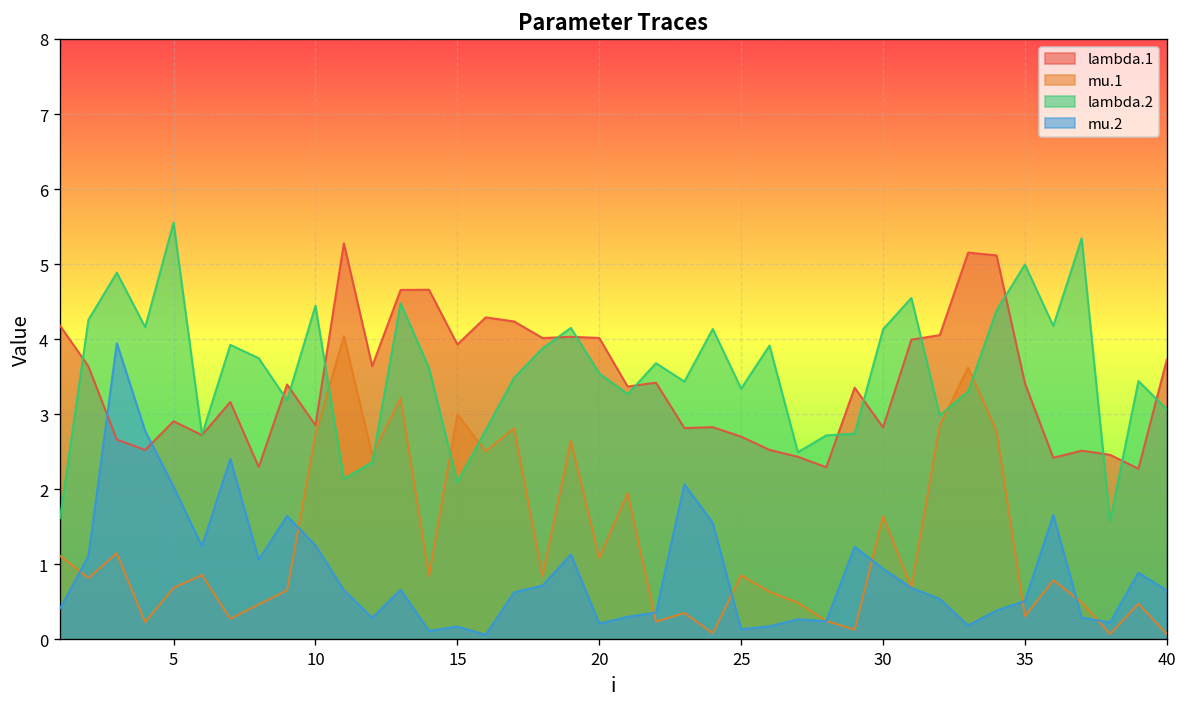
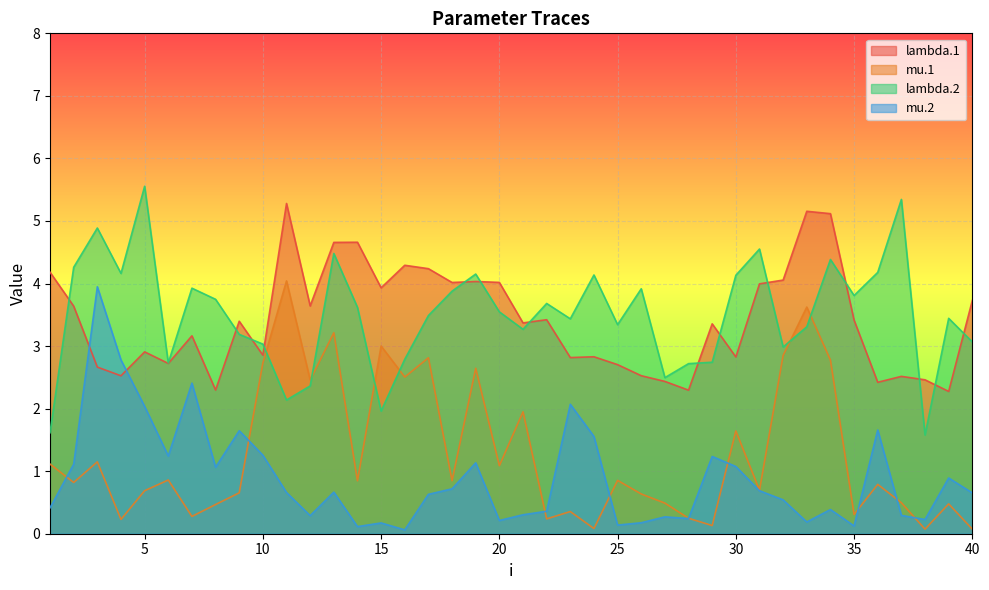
  {
    "lambda.2": {
      "5": 5.6,
-     "10": 4.4,
-     "15": 2.1,
+     "10": 3.0,
+     "15": 2.0,
      "20": 3.5,
      "25": 3.3,
      "30": 4.1,
-     "35": 5.0,
+     "35": 3.8,
      "40": 3.1
    },
    "mu.2": {
      "5": 2.0,
      "10": 1.3,
      "15": 0.2,
      "20": 0.2,
      "25": 0.1,
-     "30": 0.9,
-     "35": 0.5,
+     "30": 1.1,
+     "35": 0.1,
      "40": 0.7
    }
  }
